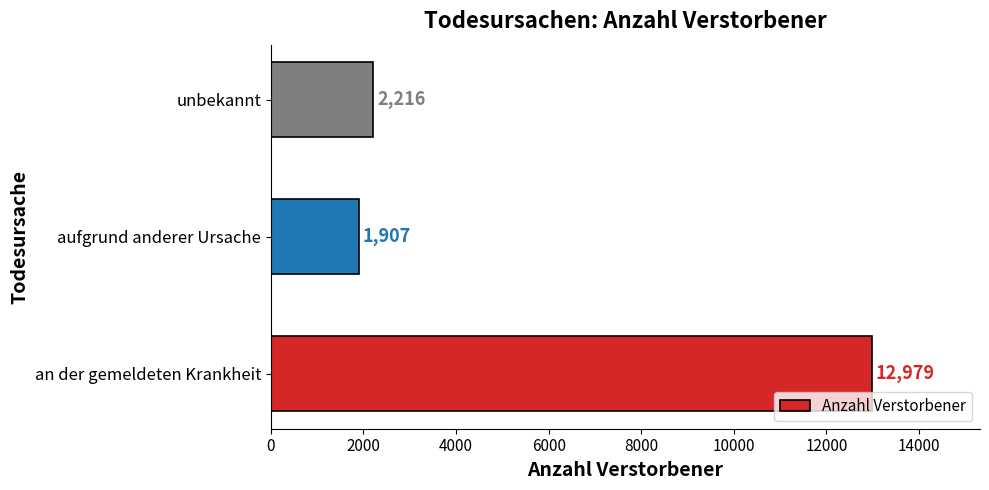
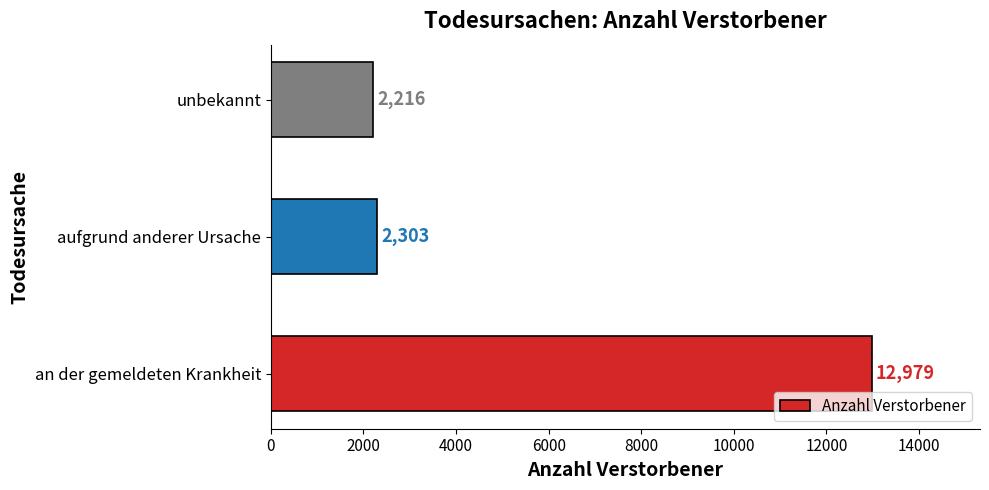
  {
    "unbekannt": "2,216",
-   "aufgrund anderer Ursache": "1,907",
+   "aufgrund anderer Ursache": "2,303",
    "an der gemeldeten Krankheit": "12,979"
  }
